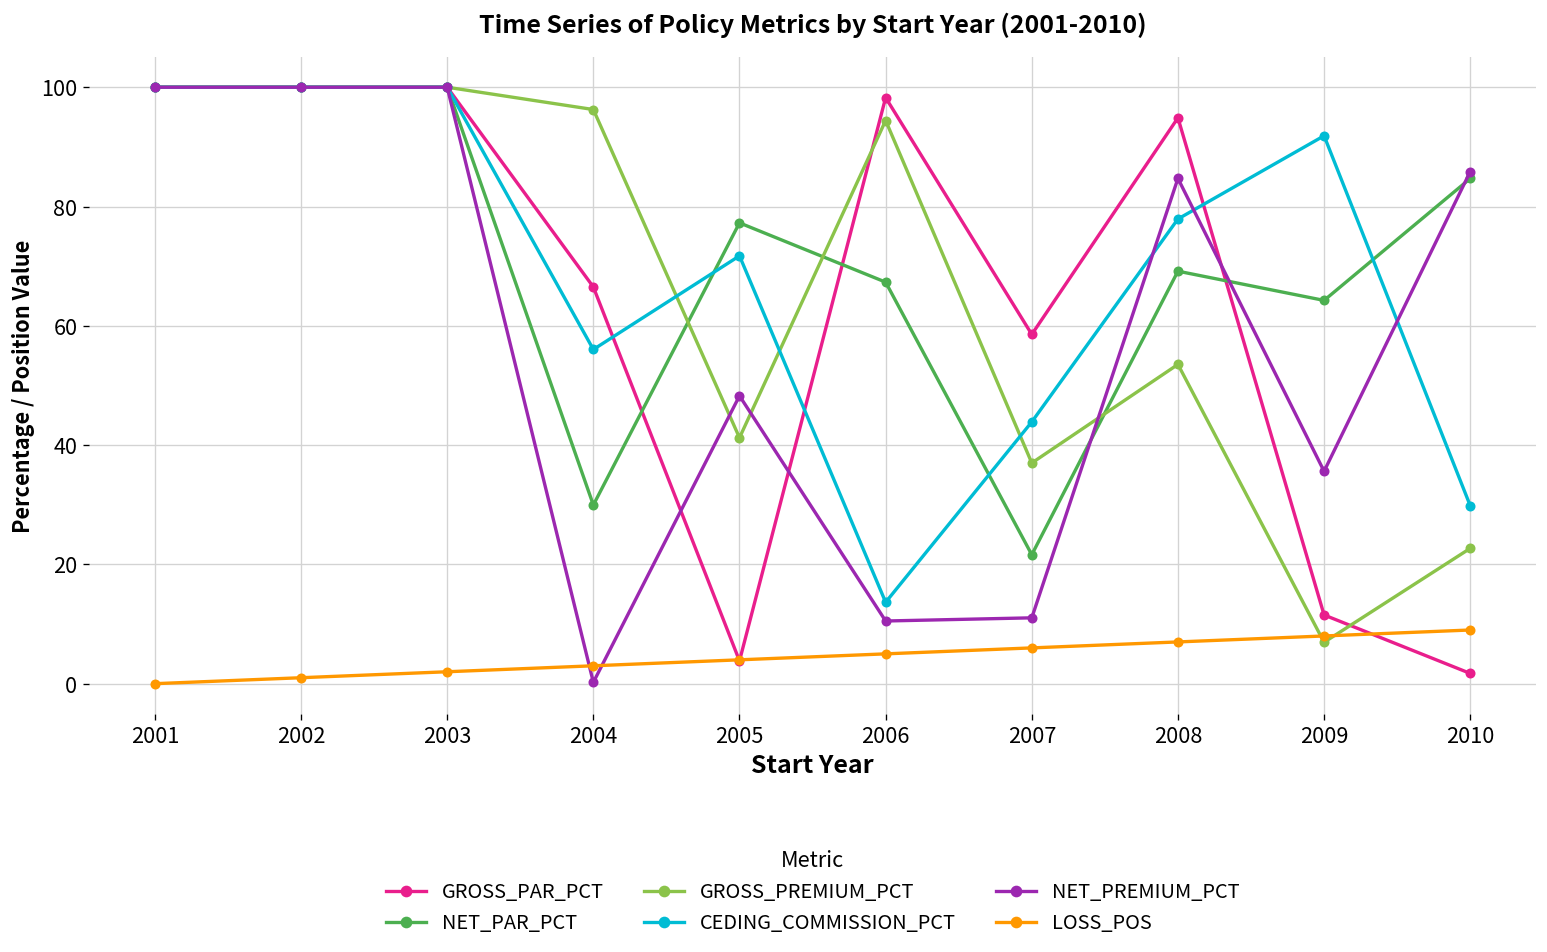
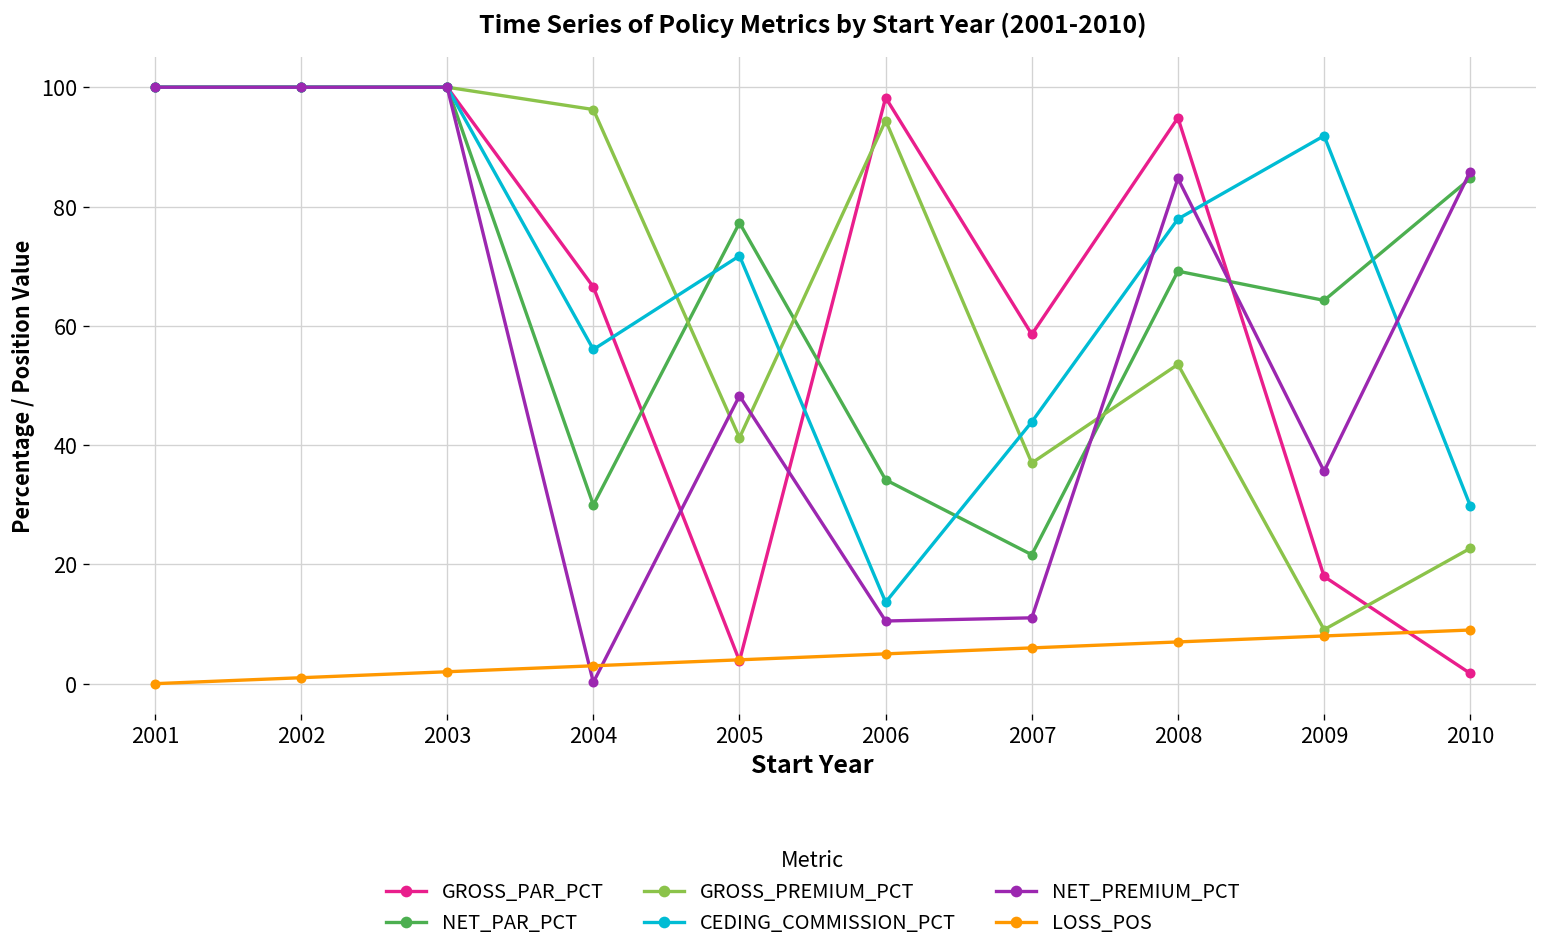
  {
    "GROSS_PAR_PCT": {
      "2004": 67,
      "2006": 98,
      "2007": 59,
      "2008": 95,
-     "2009": 12,
+     "2009": 18,
      "2010": 2
    },
    "NET_PAR_PCT": {
      "2004": 30,
      "2005": 77,
-     "2006": 67,
+     "2006": 34,
      "2007": 22,
      "2008": 69,
      "2009": 64,
      "2010": 85
    },
    "GROSS_PREMIUM_PCT": {
      "2004": 96,
      "2005": 41,
      "2006": 94,
      "2007": 37,
      "2008": 54,
-     "2009": 7,
+     "2009": 9,
      "2010": 23
    },
    "CEDING_COMMISSION_PCT": {
      "2004": 56,
      "2005": 72,
      "2006": 14,
      "2007": 44,
      "2008": 78,
      "2009": 92,
      "2010": 30
    },
    "NET_PREMIUM_PCT": {
      "2004": 0,
      "2005": 48,
      "2006": 11,
      "2007": 11,
      "2008": 85,
      "2009": 36,
      "2010": 86
    },
    "LOSS_POS": {
      "2001": 0,
      "2002": 1,
      "2003": 2,
      "2004": 3,
      "2006": 5,
      "2007": 6,
      "2008": 7,
      "2009": 8,
      "2010": 9
    }
  }
